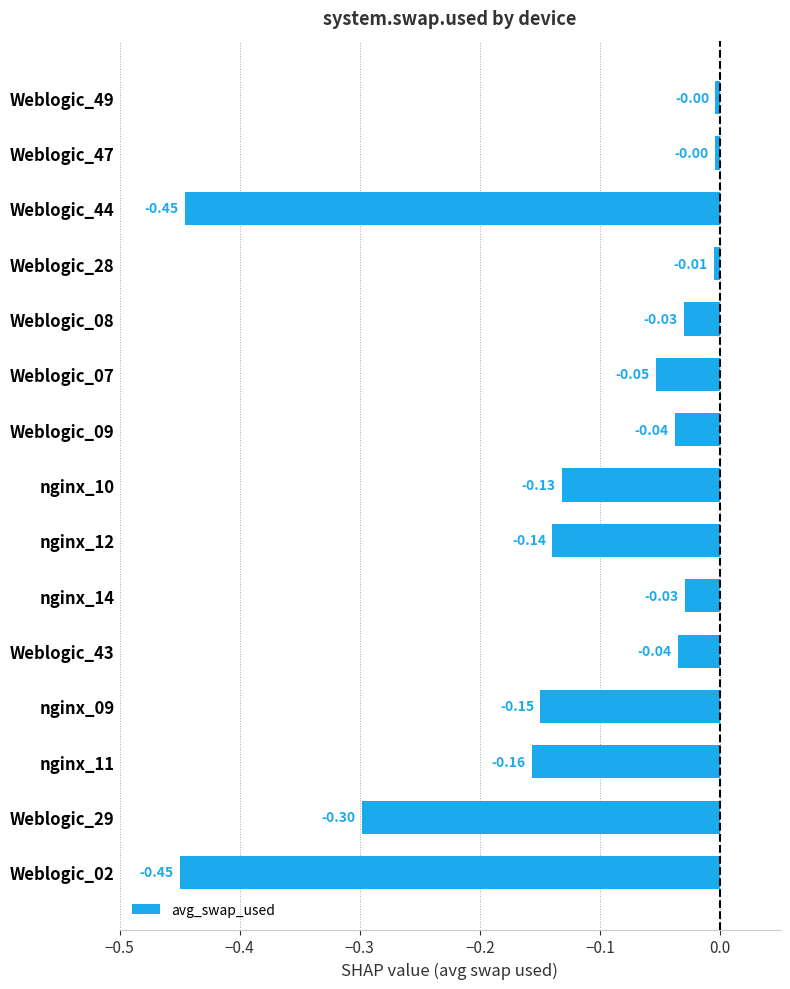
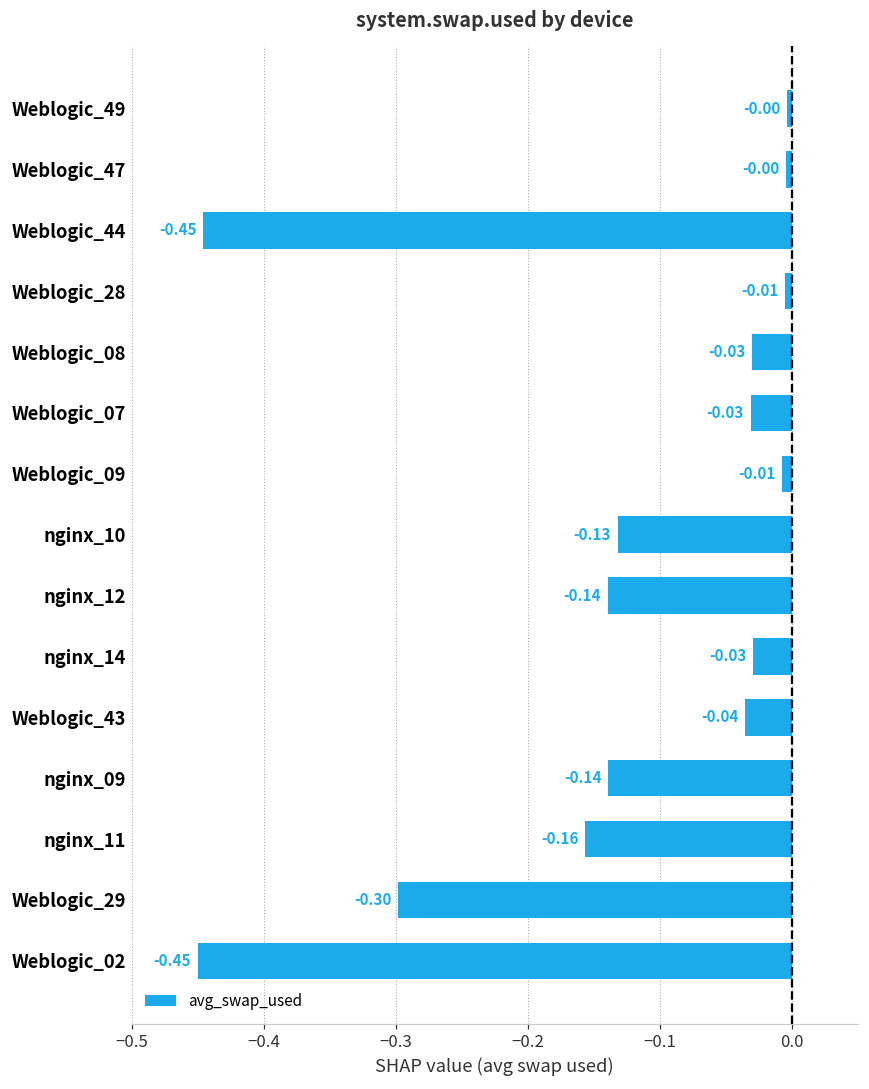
  {
    "Weblogic_49": -0.00,
    "Weblogic_47": -0.00,
    "Weblogic_44": -0.45,
    "Weblogic_28": -0.01,
    "Weblogic_08": -0.03,
-   "Weblogic_07": -0.05,
-   "Weblogic_09": -0.04,
+   "Weblogic_07": -0.03,
+   "Weblogic_09": -0.01,
    "nginx_10": -0.13,
    "nginx_12": -0.14,
    "nginx_14": -0.03,
    "Weblogic_43": -0.04,
-   "nginx_09": -0.15,
+   "nginx_09": -0.14,
    "nginx_11": -0.16,
    "Weblogic_29": -0.30,
    "Weblogic_02": -0.45
  }
